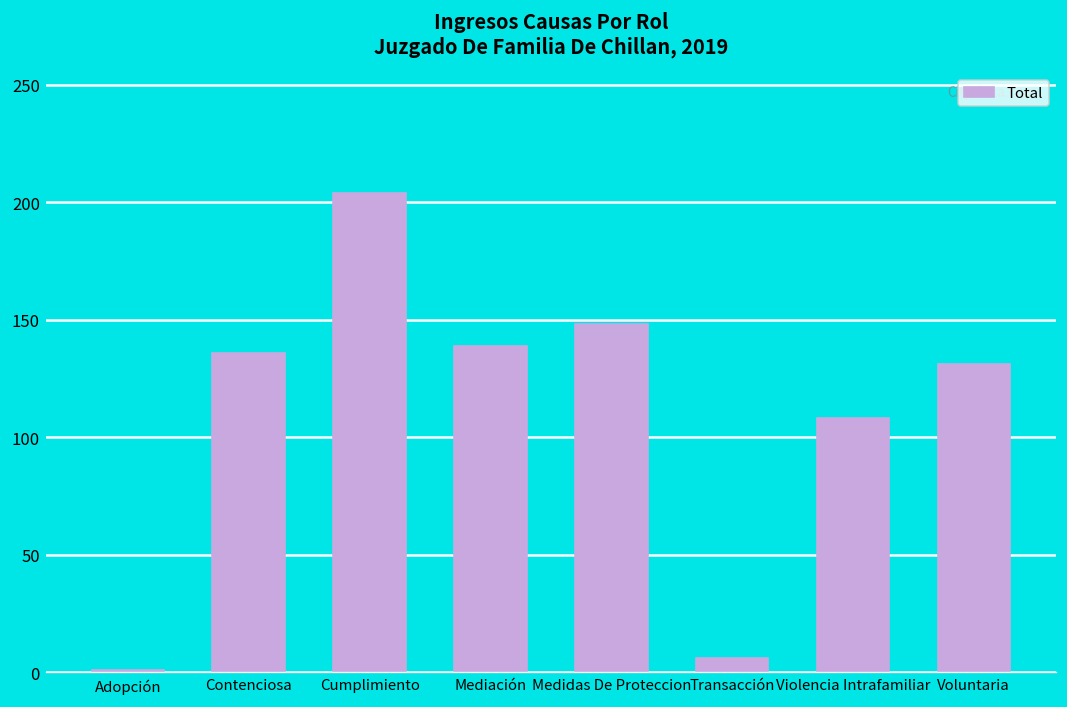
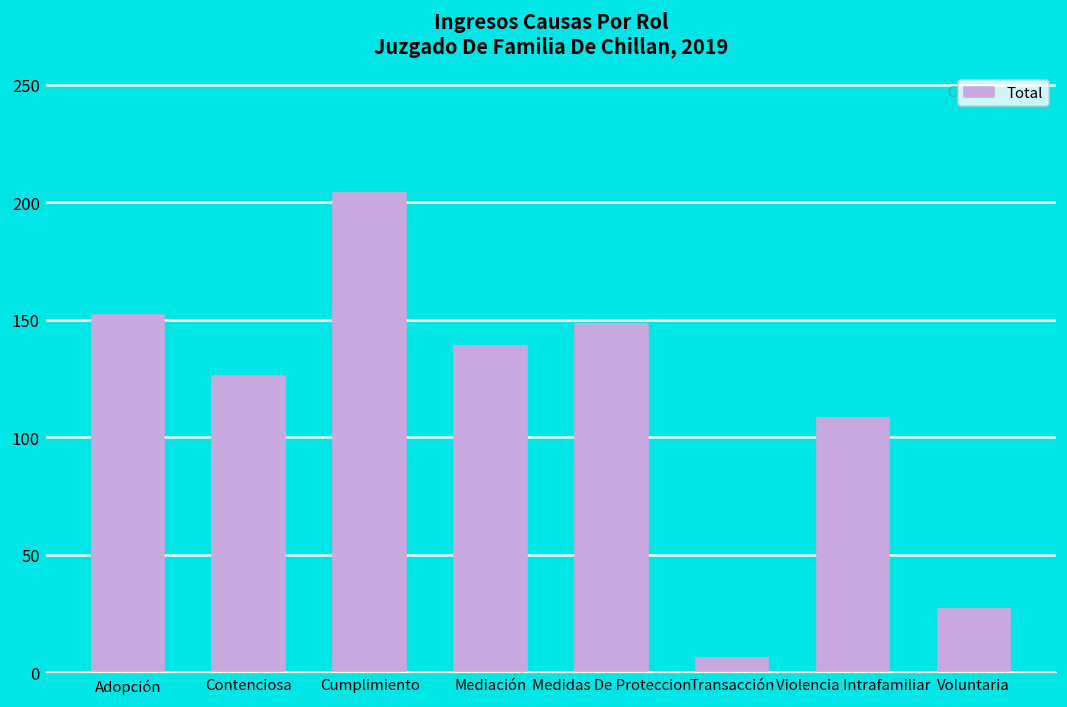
  {
-   "Adopción": 1,
-   "Contenciosa": 136,
+   "Adopción": 152,
+   "Contenciosa": 126,
    "Cumplimiento": 204,
    "Mediación": 139,
    "Medidas De Proteccion": 148,
    "Transacción": 6,
    "Violencia Intrafamiliar": 108,
-   "Voluntaria": 131
+   "Voluntaria": 27
  }
